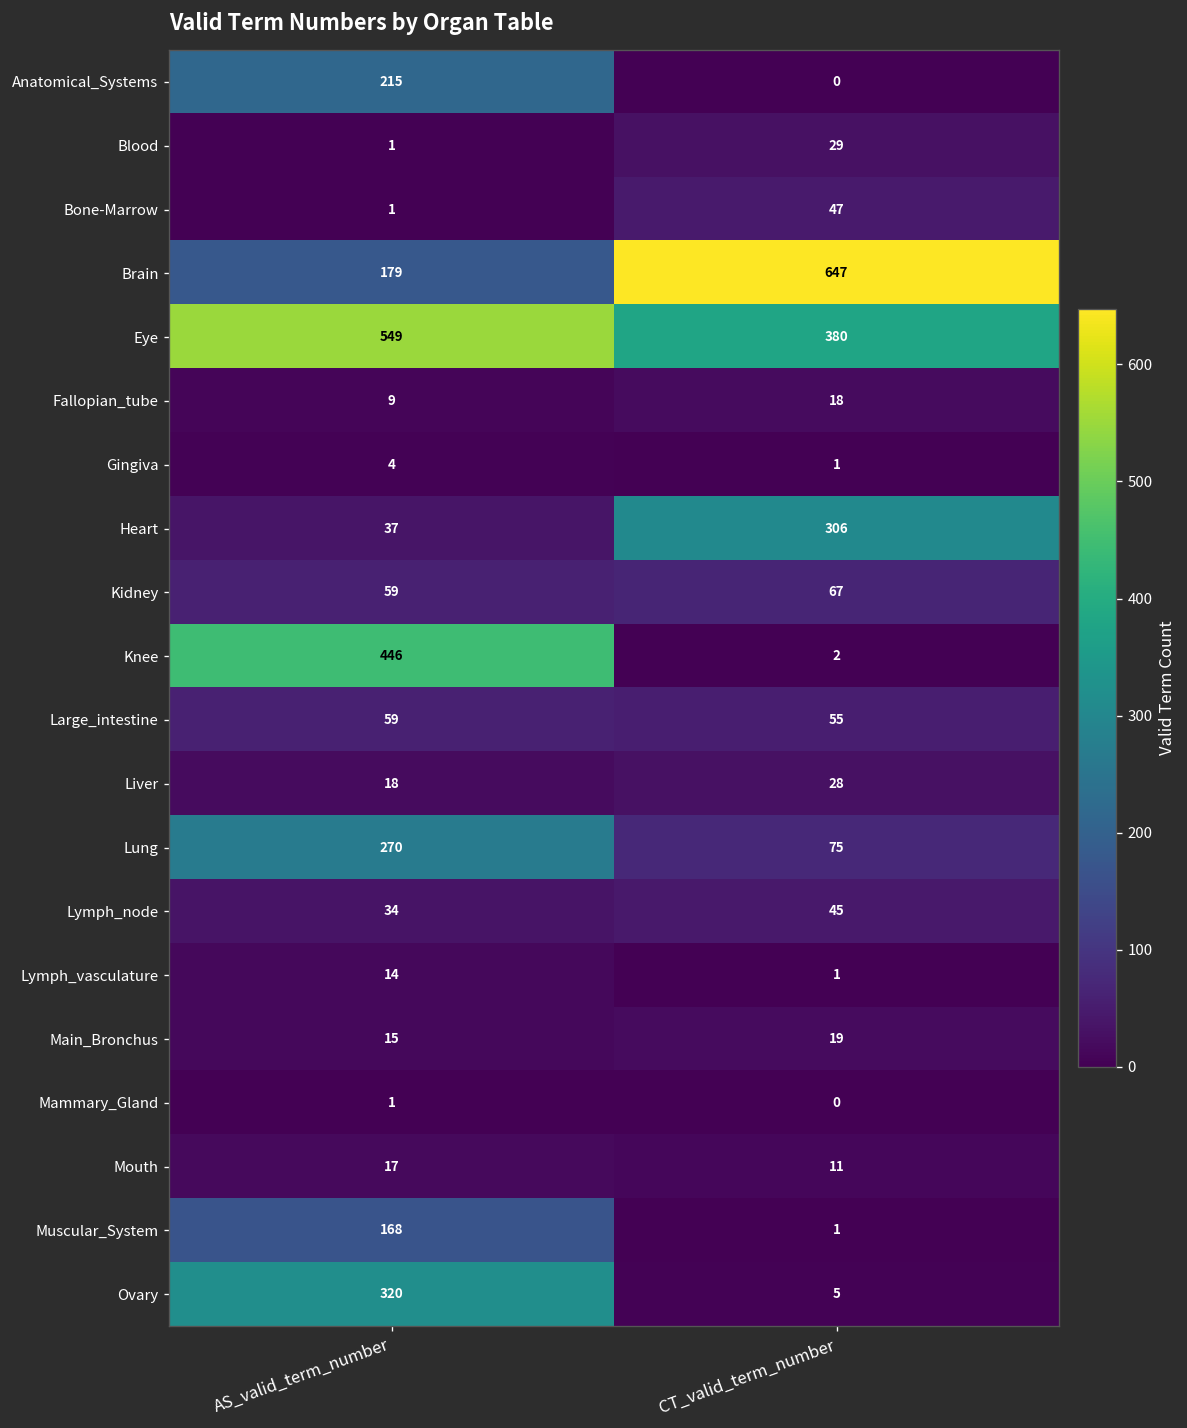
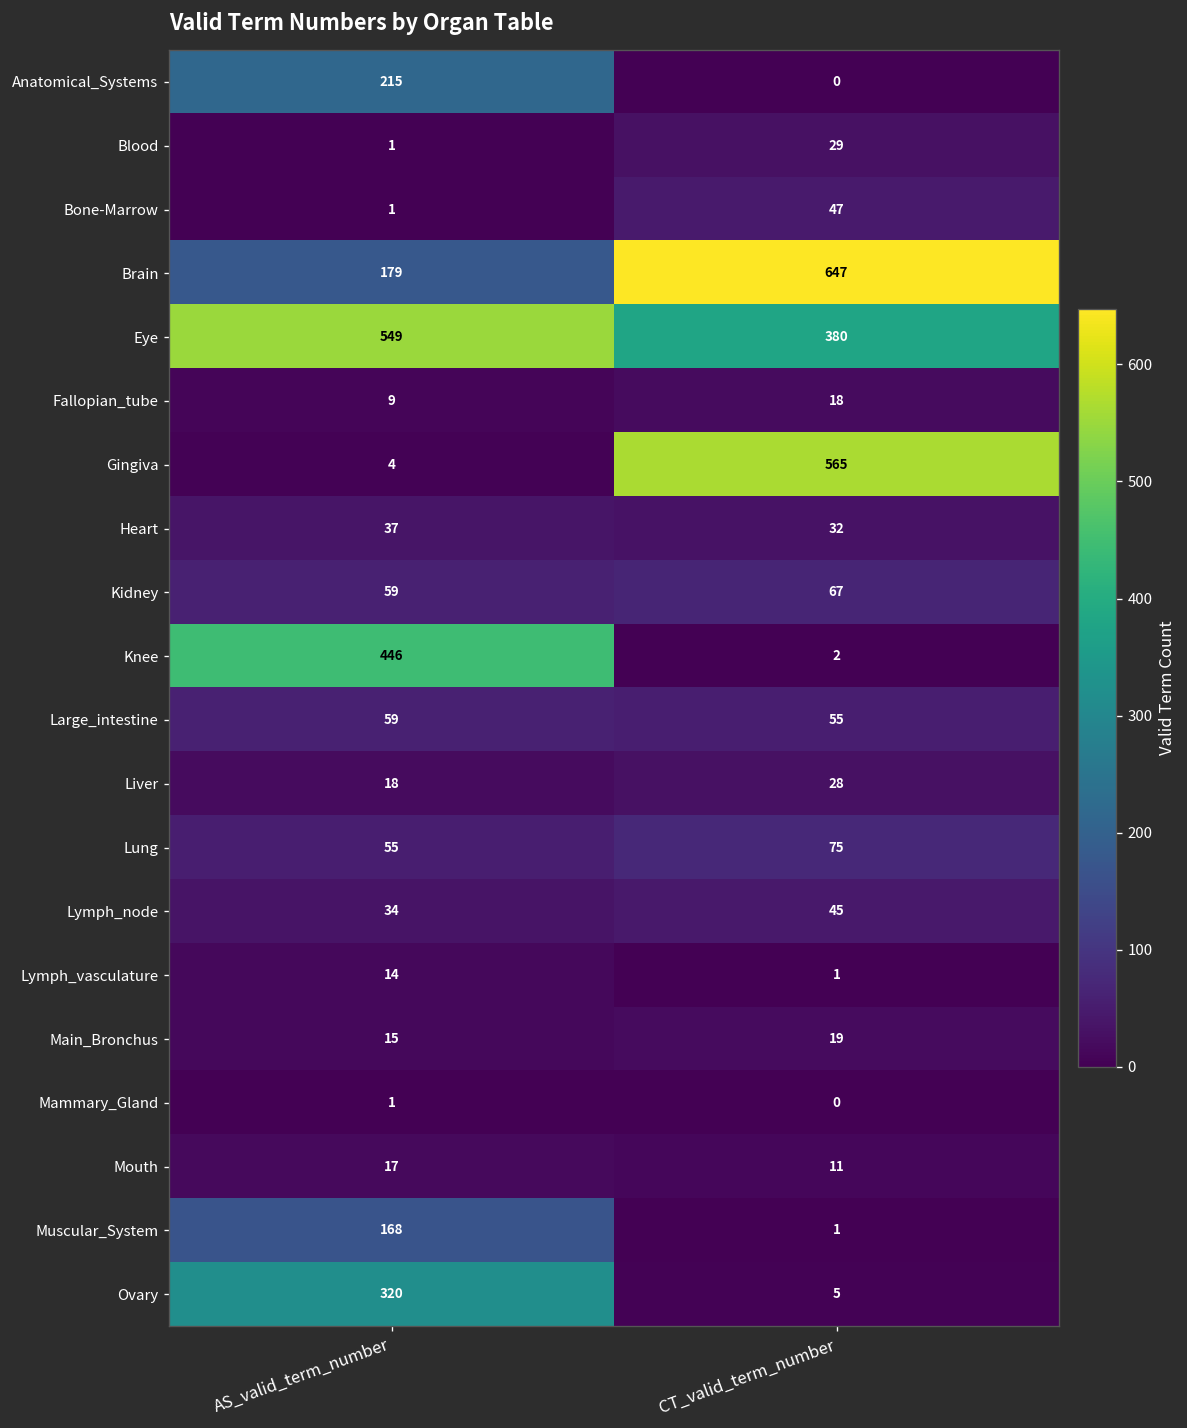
  {
    "Anatomical_Systems": {
      "AS_valid_term_number": 215,
      "CT_valid_term_number": 0
    },
    "Blood": {
      "AS_valid_term_number": 1,
      "CT_valid_term_number": 29
    },
    "Bone-Marrow": {
      "AS_valid_term_number": 1,
      "CT_valid_term_number": 47
    },
    "Brain": {
      "AS_valid_term_number": 179,
      "CT_valid_term_number": 647
    },
    "Eye": {
      "AS_valid_term_number": 549,
      "CT_valid_term_number": 380
    },
    "Fallopian_tube": {
      "AS_valid_term_number": 9,
      "CT_valid_term_number": 18
    },
    "Gingiva": {
      "AS_valid_term_number": 4,
-     "CT_valid_term_number": 1
+     "CT_valid_term_number": 565
    },
    "Heart": {
      "AS_valid_term_number": 37,
-     "CT_valid_term_number": 306
+     "CT_valid_term_number": 32
    },
    "Kidney": {
      "AS_valid_term_number": 59,
      "CT_valid_term_number": 67
    },
    "Knee": {
      "AS_valid_term_number": 446,
      "CT_valid_term_number": 2
    },
    "Large_intestine": {
      "AS_valid_term_number": 59,
      "CT_valid_term_number": 55
    },
    "Liver": {
      "AS_valid_term_number": 18,
      "CT_valid_term_number": 28
    },
    "Lung": {
-     "AS_valid_term_number": 270,
+     "AS_valid_term_number": 55,
      "CT_valid_term_number": 75
    },
    "Lymph_node": {
      "AS_valid_term_number": 34,
      "CT_valid_term_number": 45
    },
    "Lymph_vasculature": {
      "AS_valid_term_number": 14,
      "CT_valid_term_number": 1
    },
    "Main_Bronchus": {
      "AS_valid_term_number": 15,
      "CT_valid_term_number": 19
    },
    "Mammary_Gland": {
      "AS_valid_term_number": 1,
      "CT_valid_term_number": 0
    },
    "Mouth": {
      "AS_valid_term_number": 17,
      "CT_valid_term_number": 11
    },
    "Muscular_System": {
      "AS_valid_term_number": 168,
      "CT_valid_term_number": 1
    },
    "Ovary": {
      "AS_valid_term_number": 320,
      "CT_valid_term_number": 5
    }
  }
